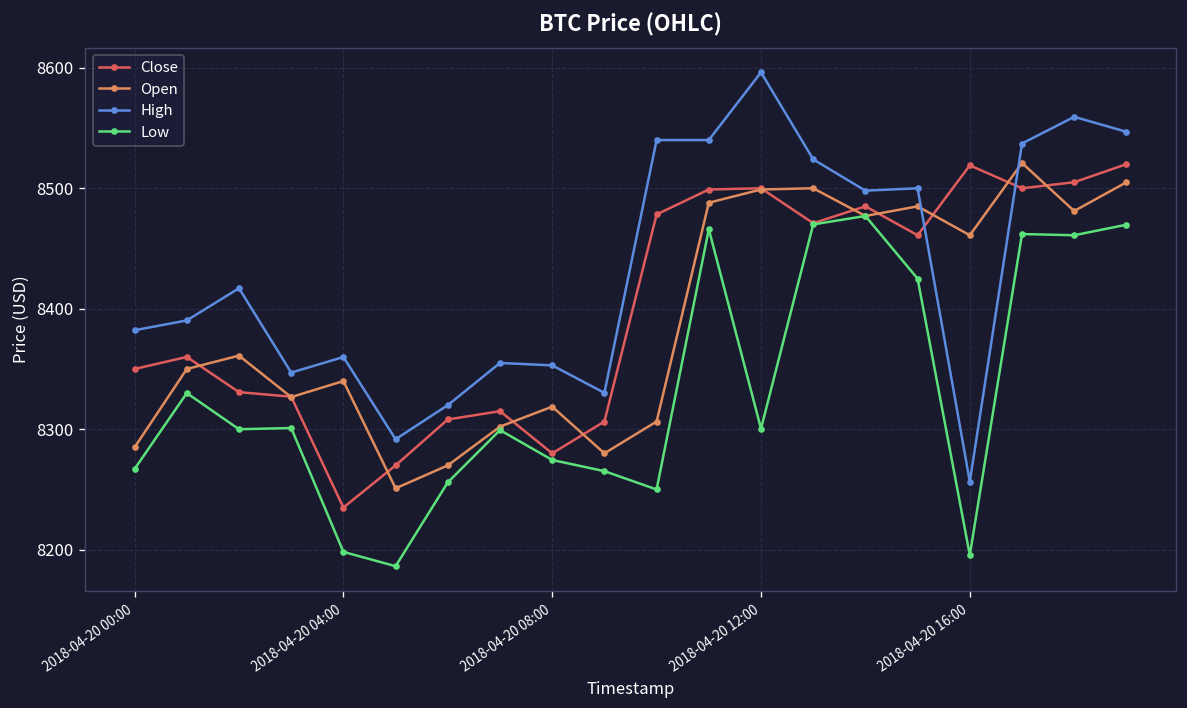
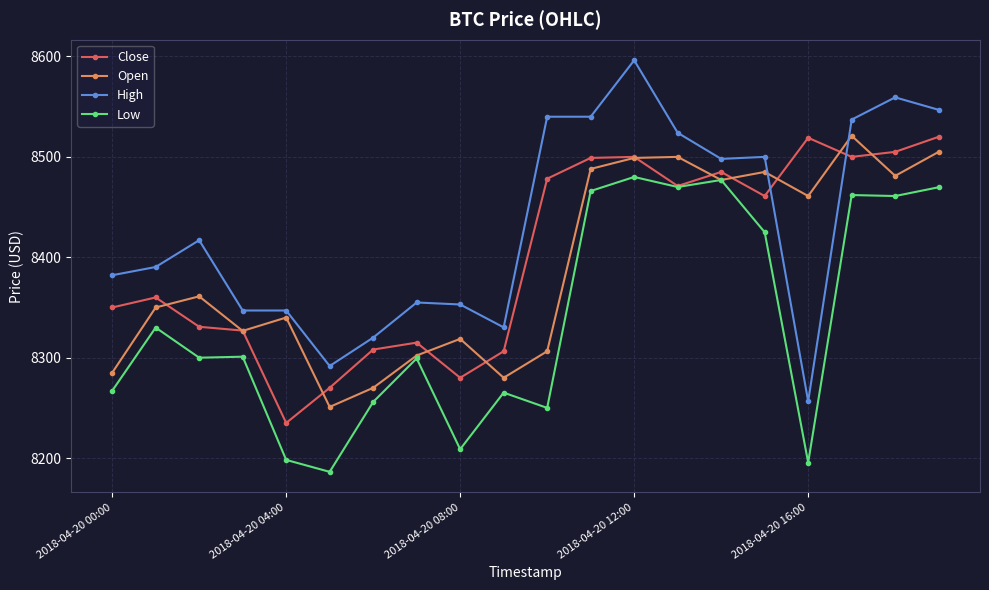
  {
    "High": {
      "2018-04-20 00:00": 8382,
-     "2018-04-20 04:00": 8360,
+     "2018-04-20 04:00": 8347,
      "2018-04-20 08:00": 8353,
      "2018-04-20 12:00": 8596,
      "2018-04-20 16:00": 8256
    },
    "Low": {
      "2018-04-20 00:00": 8267,
      "2018-04-20 04:00": 8198,
-     "2018-04-20 08:00": 8274,
-     "2018-04-20 12:00": 8300,
+     "2018-04-20 08:00": 8209,
+     "2018-04-20 12:00": 8480,
      "2018-04-20 16:00": 8196
    }
  }
